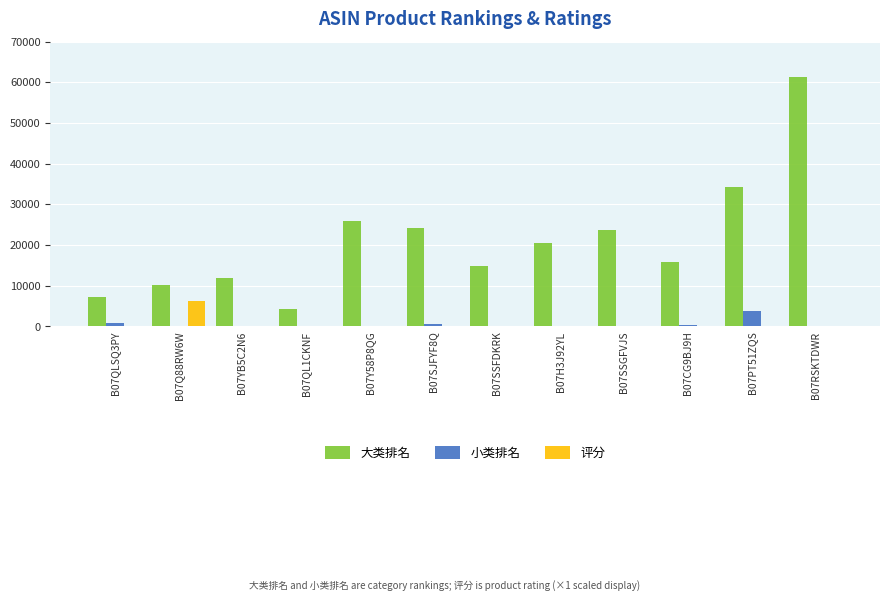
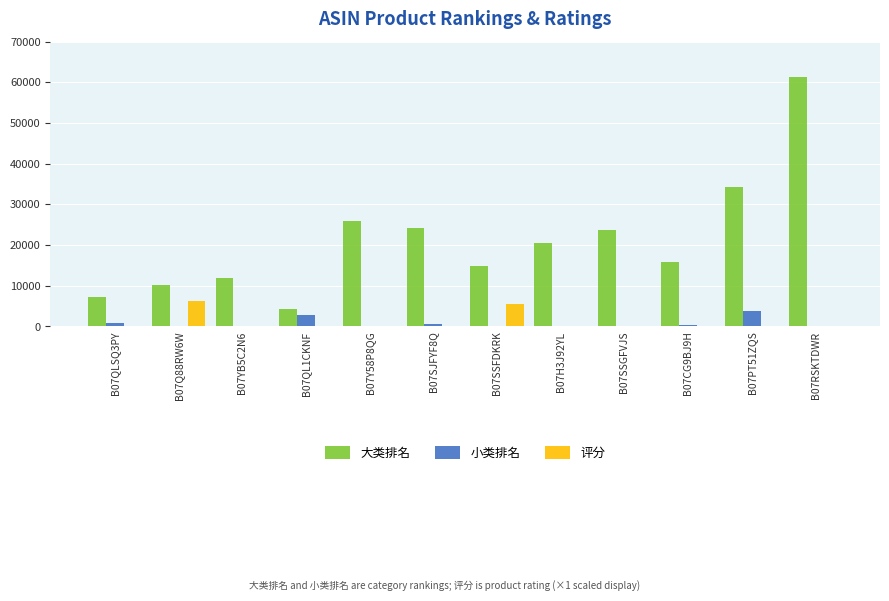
  {
    "大类排名": {
      "B07QLSQ3PY": 7000,
      "B07Q88RW6W": 10000,
      "B07YB5C2N6": 12000,
      "B07QL1CKNF": 4000,
      "B07Y58P8QG": 26000,
      "B07SJFYF8Q": 24000,
      "B07SSFDKRK": 15000,
      "B07H3J92YL": 21000,
      "B07SSGFVJS": 24000,
      "B07CG9BJ9H": 16000,
      "B07PT51ZQS": 34000,
      "B07RSKTDWR": 61000
    },
    "小类排名": {
      "B07QLSQ3PY": 1000,
-     "B07QL1CKNF": 0,
+     "B07QL1CKNF": 3000,
      "B07PT51ZQS": 4000
    },
    "评分": {
      "B07Q88RW6W": 6000,
      "B07YB5C2N6": 0,
-     "B07SSFDKRK": 0
+     "B07SSFDKRK": 5000
    }
  }
